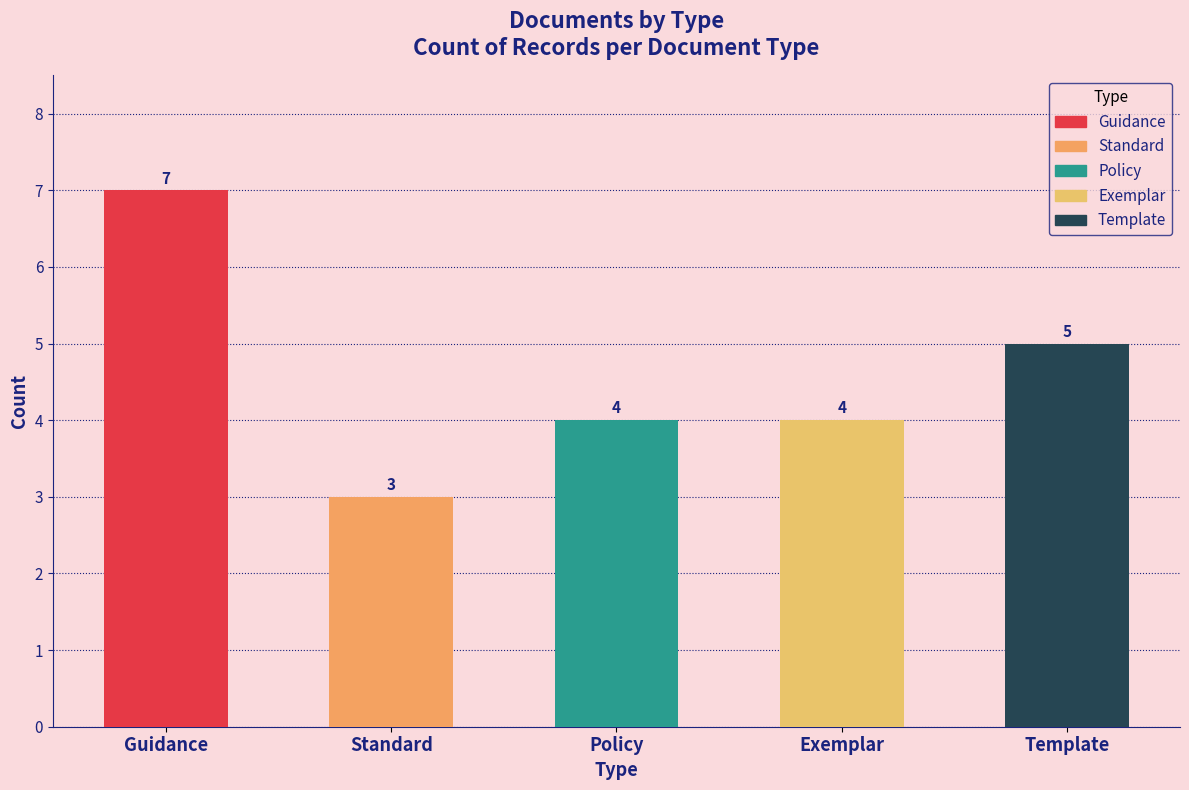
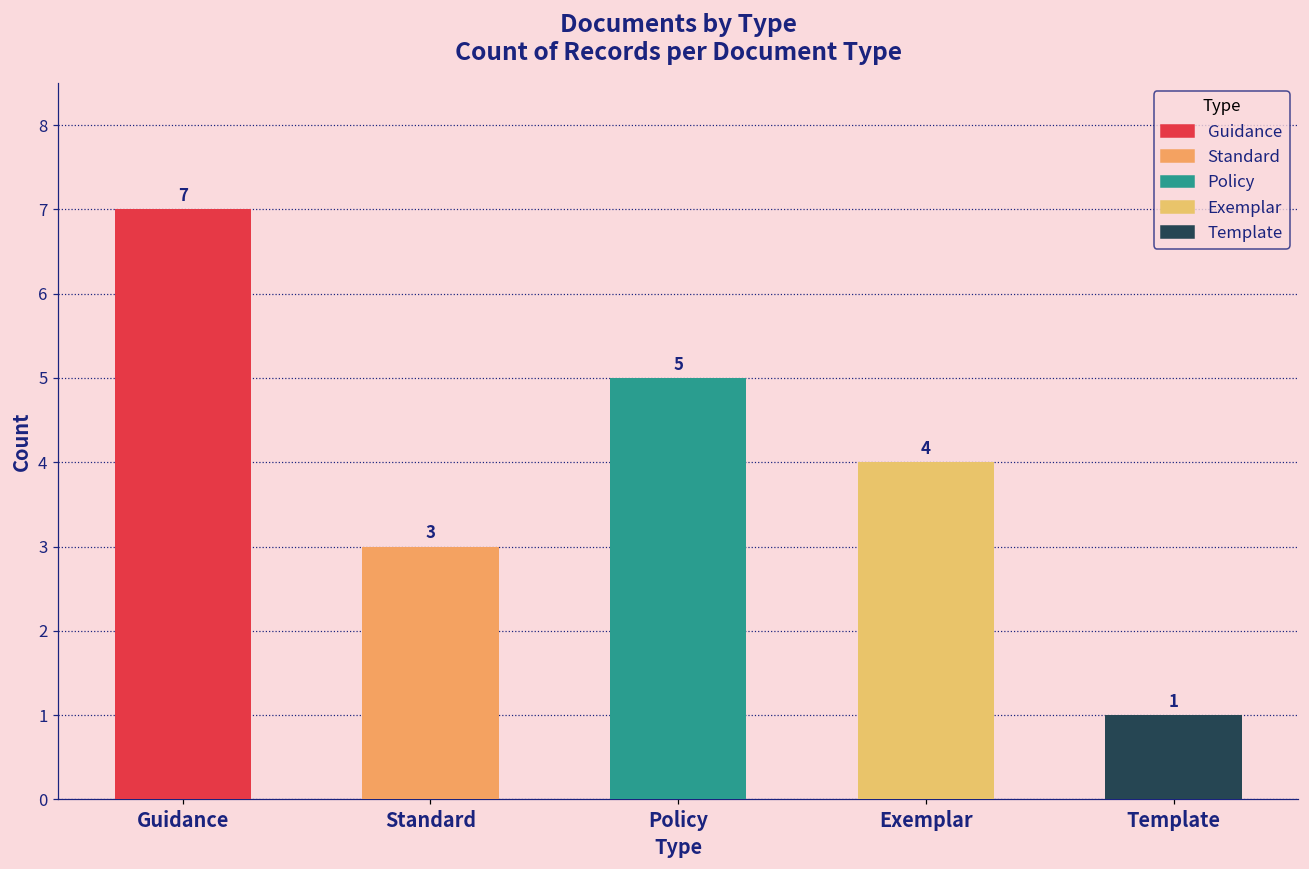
  {
    "Guidance": 7,
    "Standard": 3,
-   "Policy": 4,
+   "Policy": 5,
    "Exemplar": 4,
-   "Template": 5
+   "Template": 1
  }
